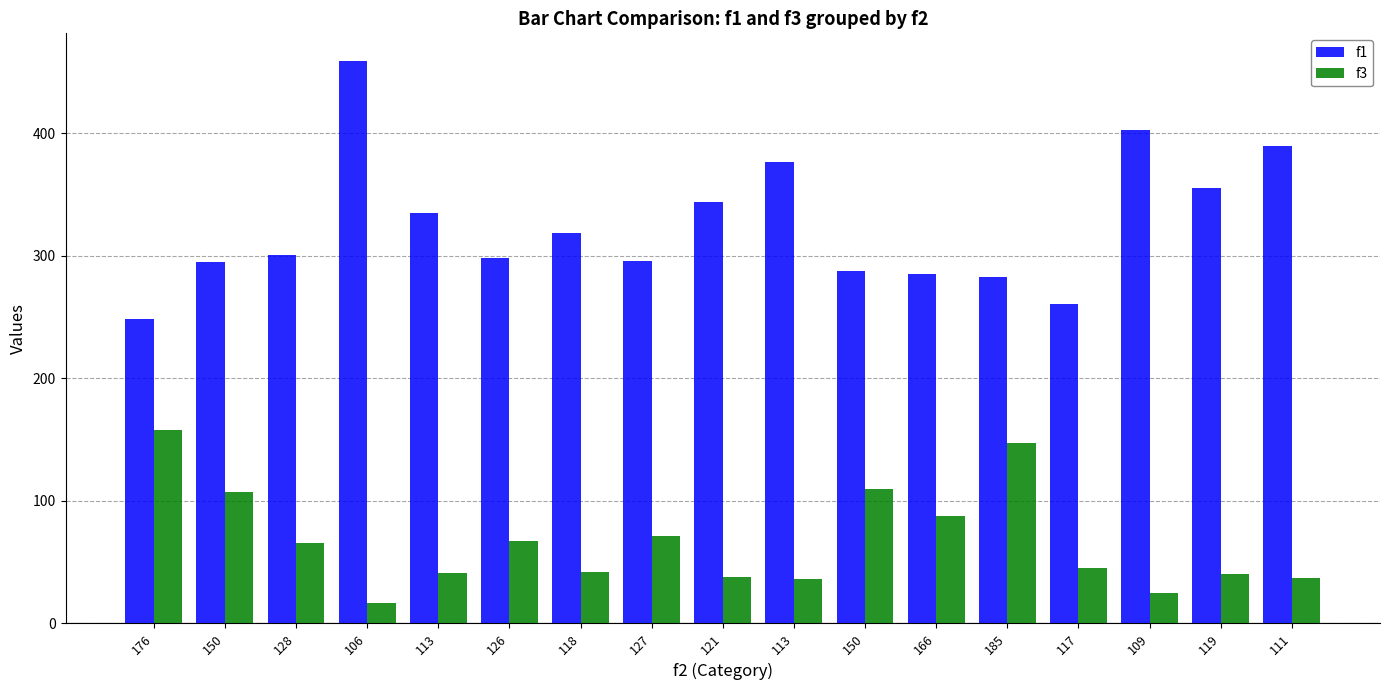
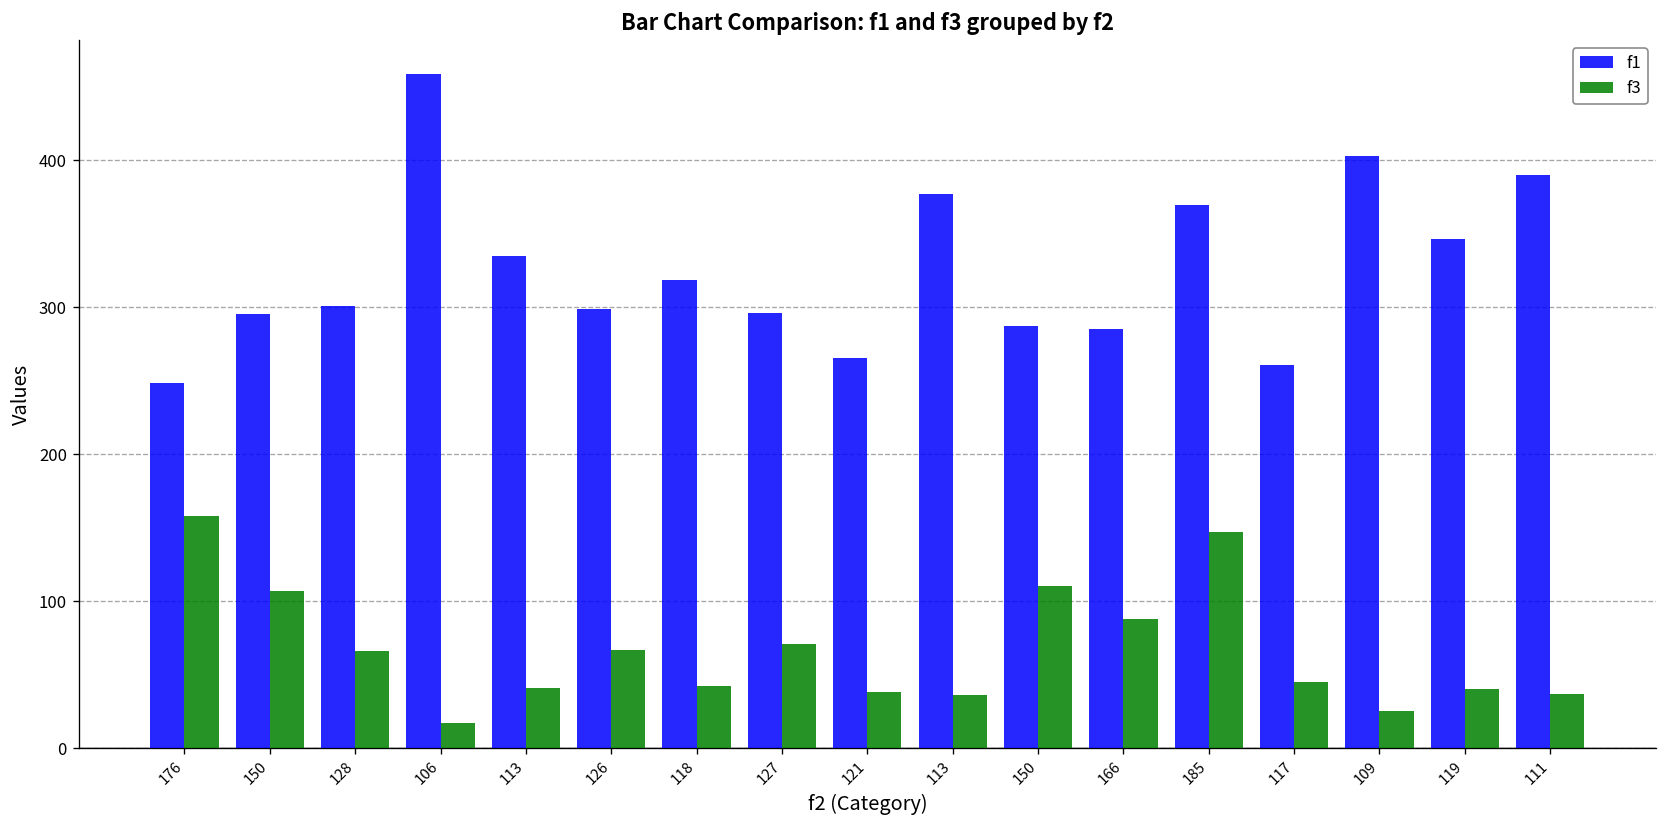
  {
    "f1": {
      "176": 249,
      "128": 301,
      "106": 459,
      "126": 298,
      "118": 319,
      "127": 296,
-     "121": 344,
+     "121": 265,
      "166": 285,
-     "185": 283,
+     "185": 369,
      "117": 261,
      "109": 403,
-     "119": 355,
+     "119": 346,
      "111": 390
    },
    "f3": {
      "176": 158,
      "128": 66,
      "106": 17,
      "126": 67,
      "118": 42,
      "127": 71,
      "121": 38,
      "166": 88,
      "185": 147,
      "117": 45,
      "109": 25,
      "119": 40,
      "111": 37
    }
  }
